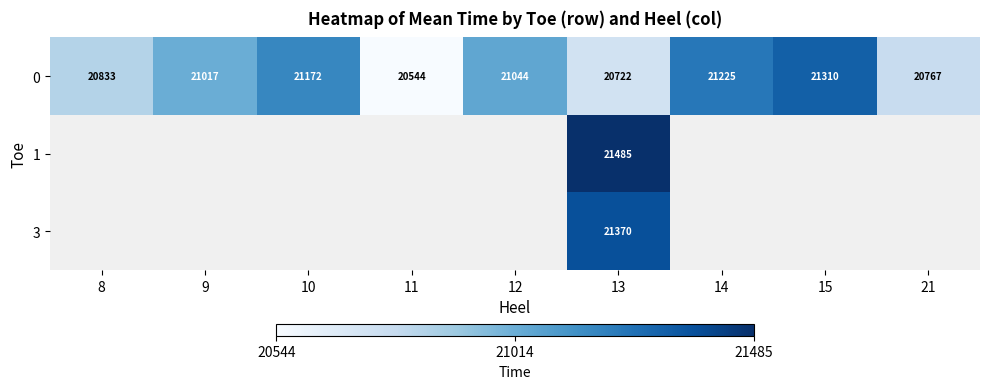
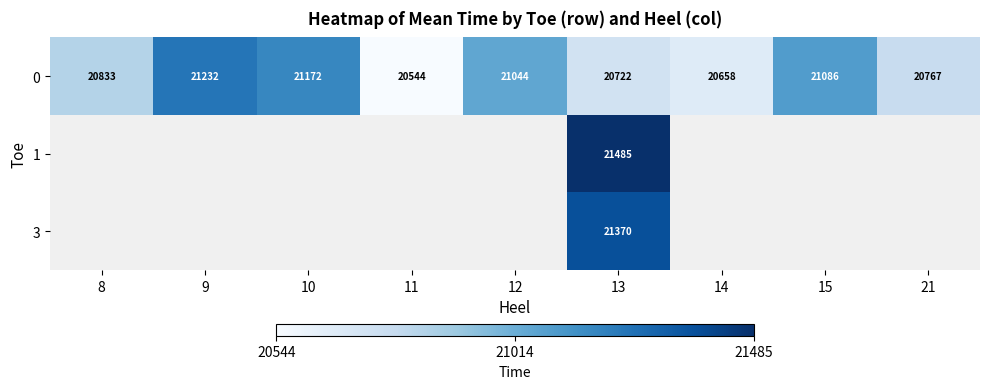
  {
    "0": {
      "8": 20833,
-     "9": 21017,
+     "9": 21232,
      "10": 21172,
      "11": 20544,
      "12": 21044,
      "13": 20722,
-     "14": 21225,
-     "15": 21310,
+     "14": 20658,
+     "15": 21086,
      "21": 20767
    },
    "1": {
      "13": 21485
    },
    "3": {
      "13": 21370
    }
  }
